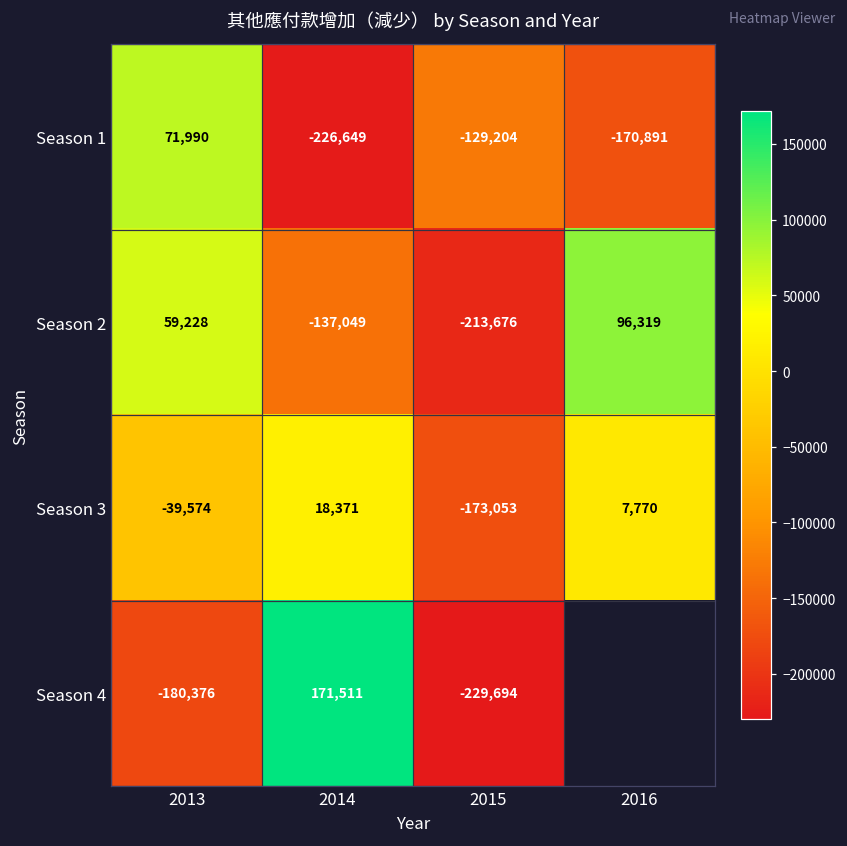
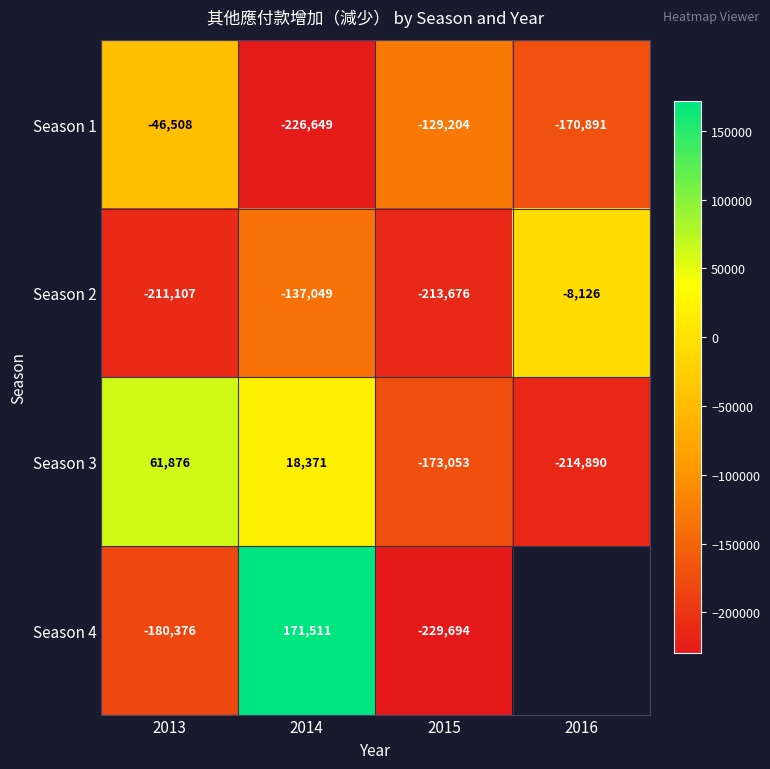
  {
    "Season 1": {
-     "2013": "71,990",
+     "2013": "-46,508",
      "2014": "-226,649",
      "2015": "-129,204",
      "2016": "-170,891"
    },
    "Season 2": {
-     "2013": "59,228",
+     "2013": "-211,107",
      "2014": "-137,049",
      "2015": "-213,676",
-     "2016": "96,319"
+     "2016": "-8,126"
    },
    "Season 3": {
-     "2013": "-39,574",
+     "2013": "61,876",
      "2014": "18,371",
      "2015": "-173,053",
-     "2016": "7,770"
+     "2016": "-214,890"
    },
    "Season 4": {
      "2013": "-180,376",
      "2014": "171,511",
      "2015": "-229,694"
    }
  }
